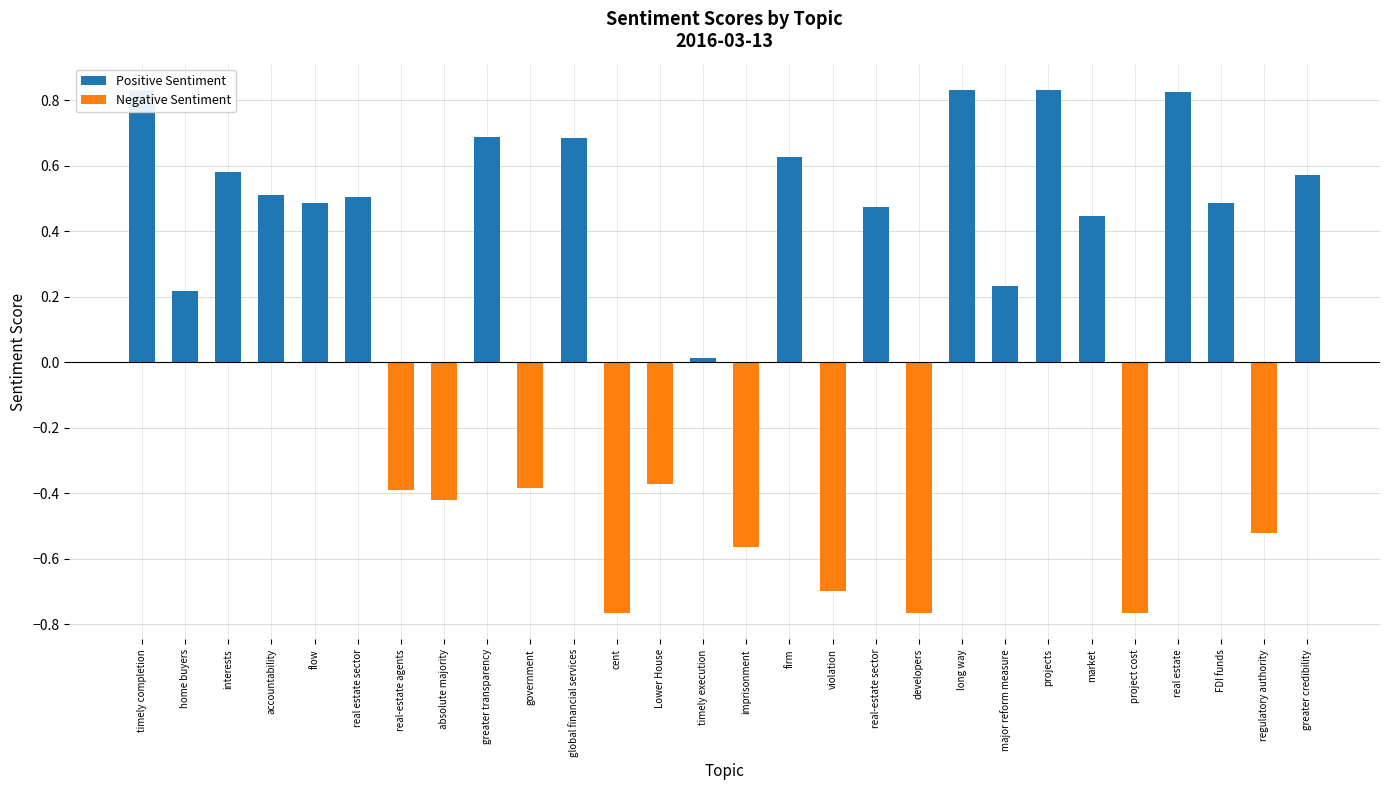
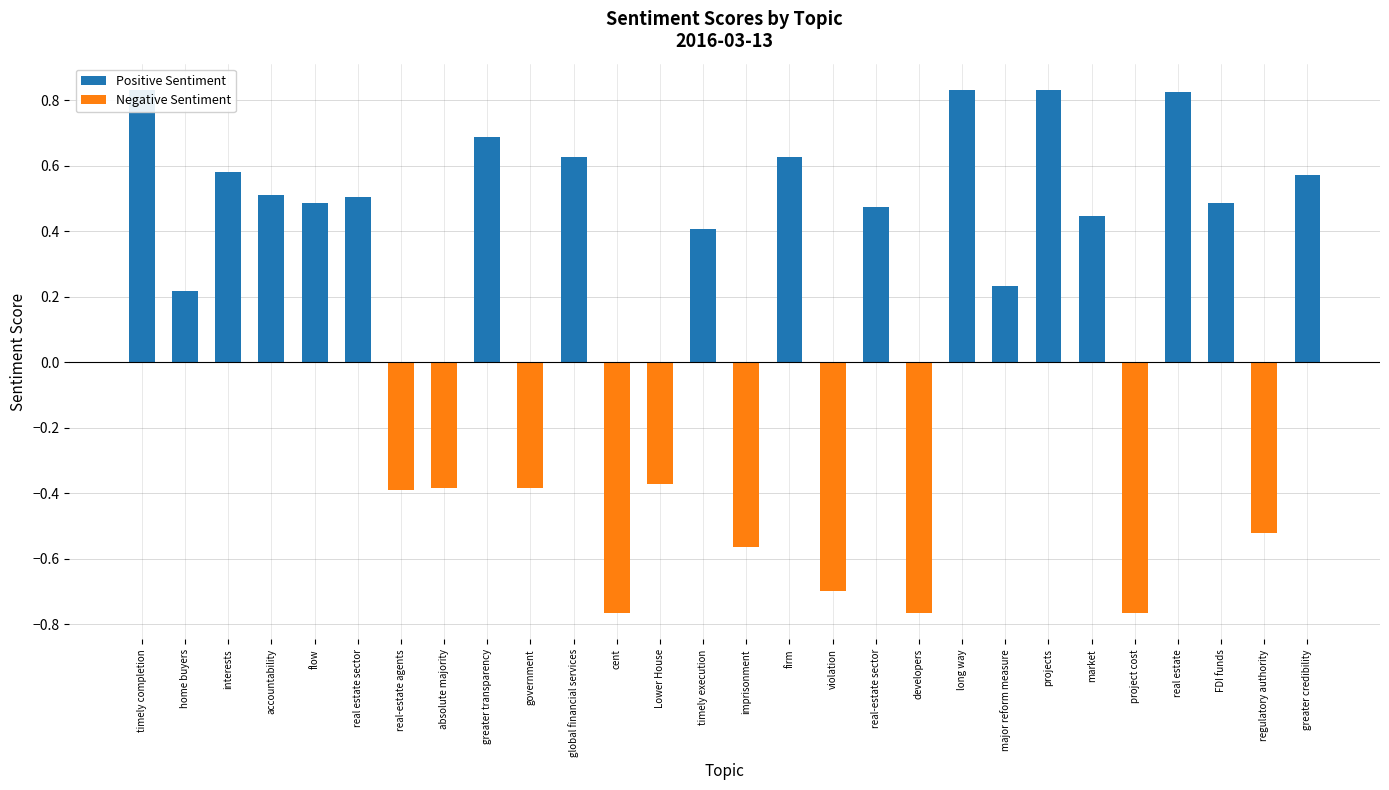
  {
    "Positive Sentiment": {
      "home buyers": 0.22,
      "interests": 0.58,
      "accountability": 0.51,
      "flow": 0.49,
      "real estate sector": 0.51,
      "real-estate agents": 0.00,
      "absolute majority": 0.00,
      "greater transparency": 0.69,
      "government": 0.00,
-     "global financial services": 0.68,
+     "global financial services": 0.63,
      "cent": 0.00,
      "Lower House": 0.00,
-     "timely execution": 0.01,
+     "timely execution": 0.41,
      "imprisonment": 0.00,
      "firm": 0.63,
      "violation": 0.00,
      "real-estate sector": 0.48,
      "developers": 0.00,
      "long way": 0.83,
      "major reform measure": 0.23,
      "projects": 0.83,
      "market": 0.45,
      "project cost": 0.00,
      "real estate": 0.82,
      "FDI funds": 0.49,
      "regulatory authority": 0.00,
      "greater credibility": 0.57
    },
    "Negative Sentiment": {
      "timely completion": 0.00,
      "home buyers": 0.00,
      "interests": 0.00,
      "accountability": 0.00,
      "flow": 0.00,
      "real estate sector": 0.00,
      "real-estate agents": -0.39,
-     "absolute majority": -0.42,
+     "absolute majority": -0.38,
      "greater transparency": 0.00,
      "government": -0.38,
      "global financial services": 0.00,
      "cent": -0.77,
      "Lower House": -0.37,
      "timely execution": 0.00,
      "imprisonment": -0.57,
      "firm": 0.00,
      "violation": -0.70,
      "real-estate sector": 0.00,
      "developers": -0.77,
      "long way": 0.00,
      "major reform measure": 0.00,
      "projects": 0.00,
      "market": 0.00,
      "project cost": -0.77,
      "real estate": 0.00,
      "FDI funds": 0.00,
      "regulatory authority": -0.52,
      "greater credibility": 0.00
    }
  }
